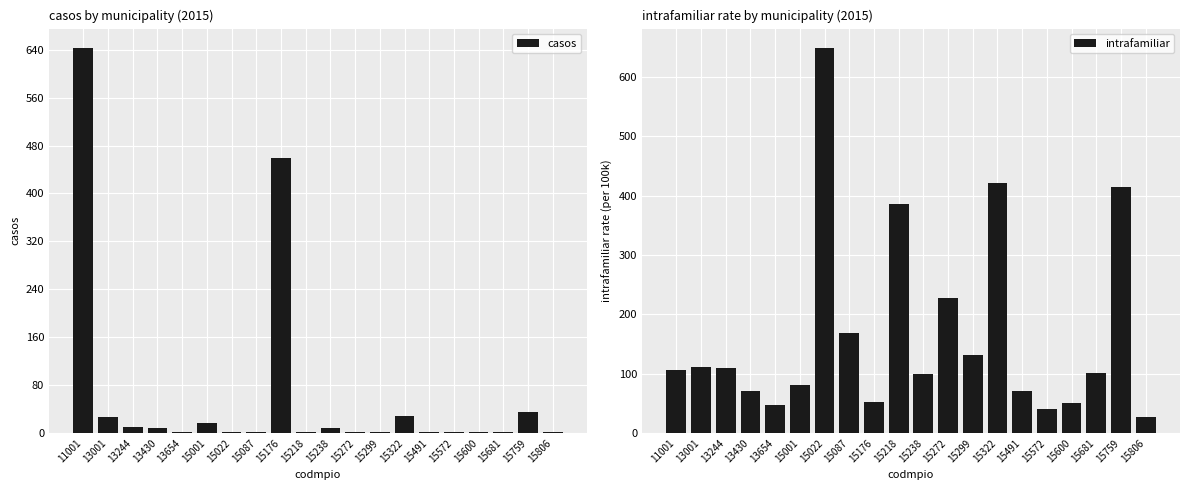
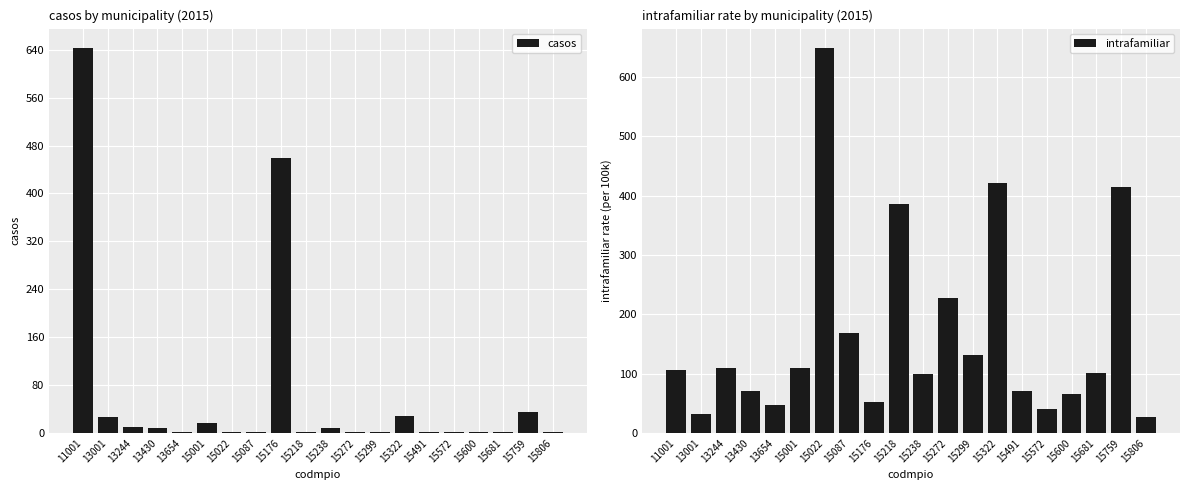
  {
    "casos by municipality (2015)": {
      "11001": 640,
      "13001": 30,
      "13244": 10,
      "13430": 10,
      "15001": 20,
      "15176": 460,
      "15238": 10,
      "15322": 30,
      "15759": 40
    },
    "intrafamiliar rate by municipality (2015)": {
      "11001": 110,
-     "13001": 110,
+     "13001": 30,
      "13244": 110,
      "13430": 70,
      "13654": 50,
-     "15001": 80,
+     "15001": 110,
      "15022": 650,
      "15087": 170,
      "15176": 50,
      "15218": 390,
      "15238": 100,
      "15272": 230,
      "15299": 130,
      "15322": 420,
      "15491": 70,
      "15572": 40,
-     "15600": 50,
+     "15600": 70,
      "15681": 100,
      "15759": 410,
      "15806": 30
    }
  }
